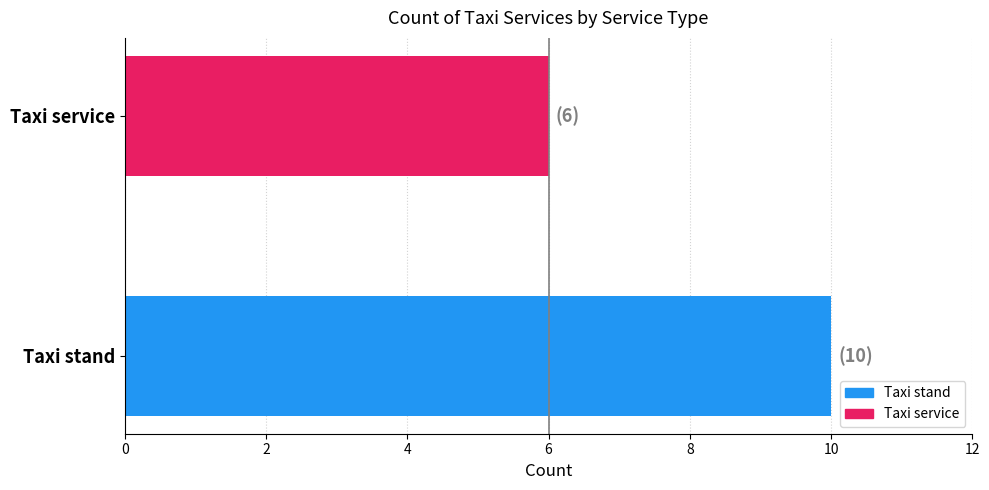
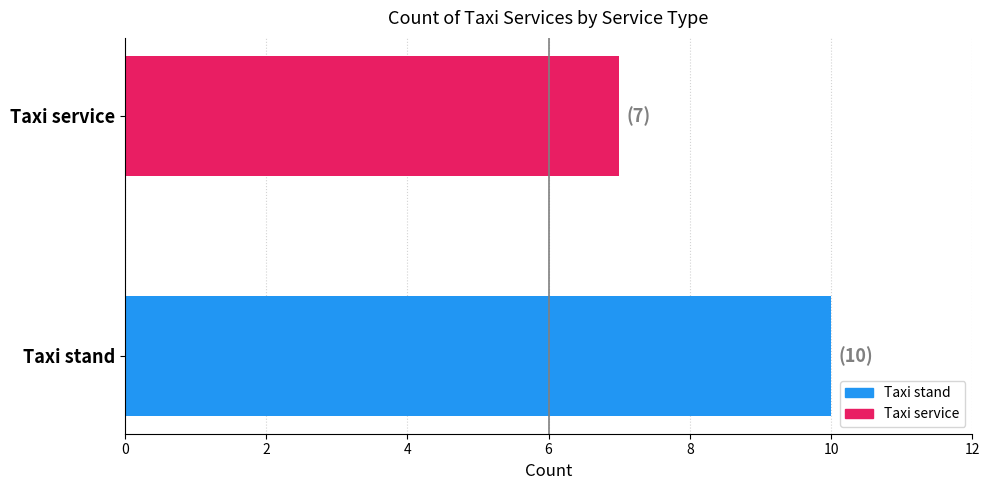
  {
-   "Taxi service": "(6)",
+   "Taxi service": "(7)",
    "Taxi stand": "(10)"
  }
